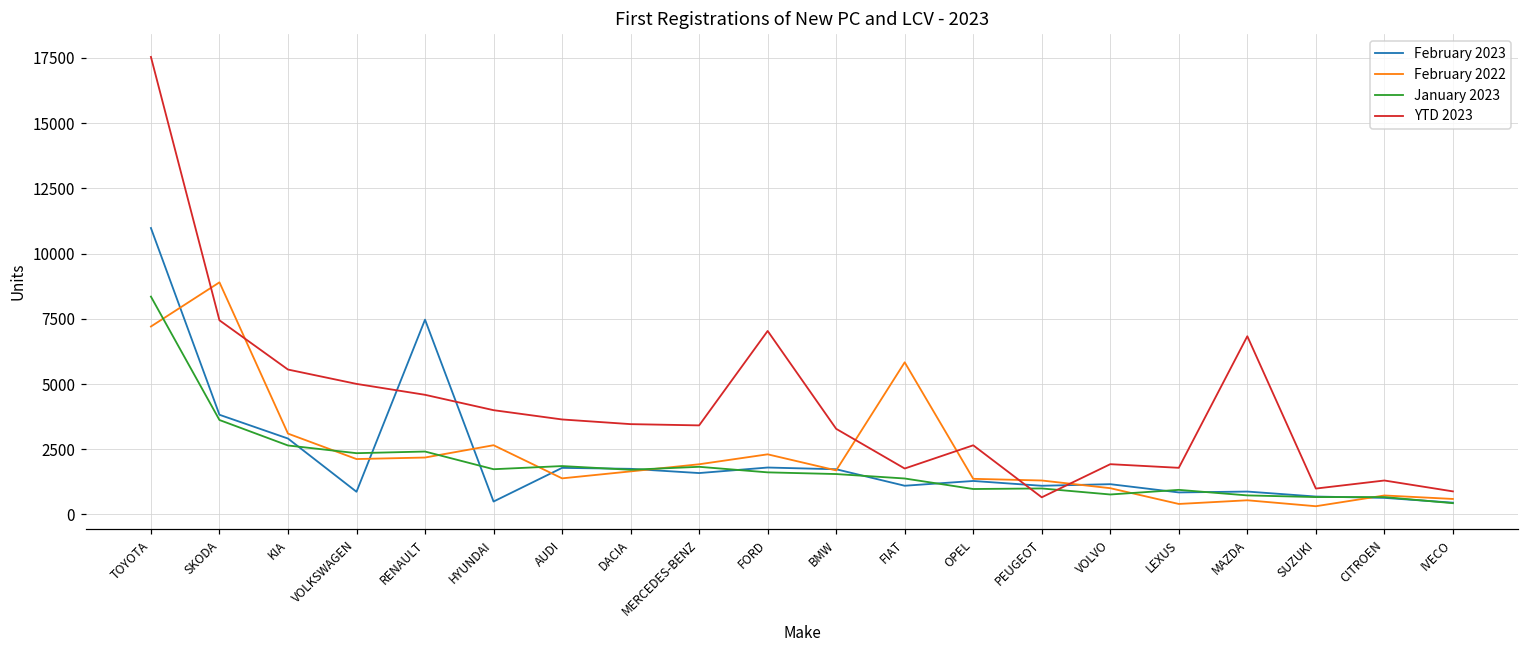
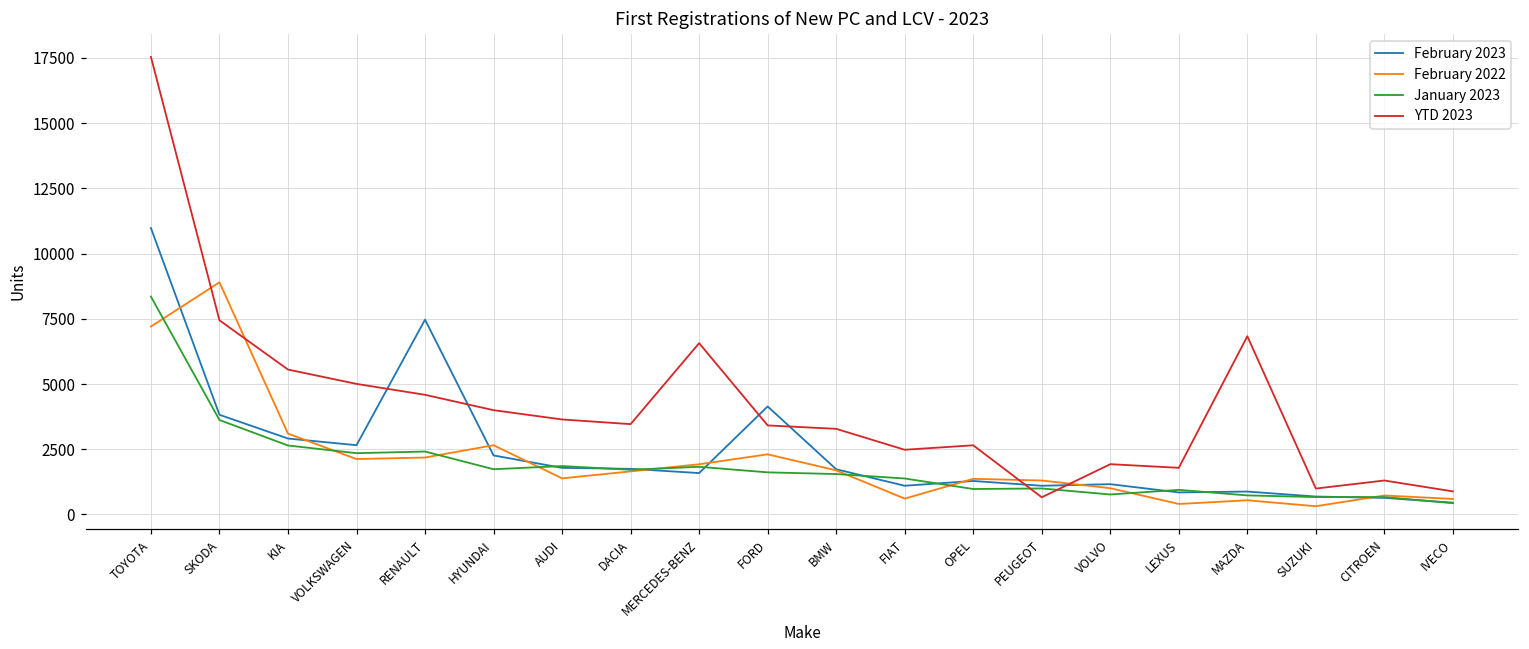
  {
    "February 2023": {
      "TOYOTA": 11000,
      "SKODA": 3800,
      "KIA": 2900,
-     "VOLKSWAGEN": 900,
+     "VOLKSWAGEN": 2700,
      "RENAULT": 7500,
-     "HYUNDAI": 500,
+     "HYUNDAI": 2300,
      "MERCEDES-BENZ": 1600,
-     "FORD": 1800,
+     "FORD": 4100,
      "FIAT": 1100,
      "VOLVO": 1200,
      "MAZDA": 900
    },
    "February 2022": {
      "TOYOTA": 7200,
      "SKODA": 8900,
      "KIA": 3100,
      "VOLKSWAGEN": 2100,
      "RENAULT": 2200,
      "HYUNDAI": 2700,
      "AUDI": 1400,
      "FORD": 2300,
-     "FIAT": 5800,
+     "FIAT": 600,
      "PEUGEOT": 1300,
      "VOLVO": 1000,
      "LEXUS": 400,
      "MAZDA": 500,
      "SUZUKI": 300,
      "IVECO": 600
    },
    "January 2023": {
      "TOYOTA": 8300,
      "SKODA": 3600,
      "KIA": 2600,
      "VOLKSWAGEN": 2300,
      "RENAULT": 2400,
      "HYUNDAI": 1700,
      "FORD": 1600,
      "BMW": 1500,
      "FIAT": 1400,
      "OPEL": 1000,
      "VOLVO": 800,
      "MAZDA": 700
    },
    "YTD 2023": {
      "TOYOTA": 17500,
      "SKODA": 7400,
      "KIA": 5600,
      "VOLKSWAGEN": 5000,
      "RENAULT": 4600,
      "HYUNDAI": 4000,
      "AUDI": 3600,
      "DACIA": 3500,
-     "MERCEDES-BENZ": 3400,
-     "FORD": 7000,
+     "MERCEDES-BENZ": 6600,
+     "FORD": 3400,
      "BMW": 3300,
-     "FIAT": 1800,
+     "FIAT": 2500,
      "OPEL": 2700,
      "PEUGEOT": 700,
      "VOLVO": 1900,
      "LEXUS": 1800,
      "MAZDA": 6800,
      "SUZUKI": 1000,
      "CITROEN": 1300,
      "IVECO": 900
    }
  }
